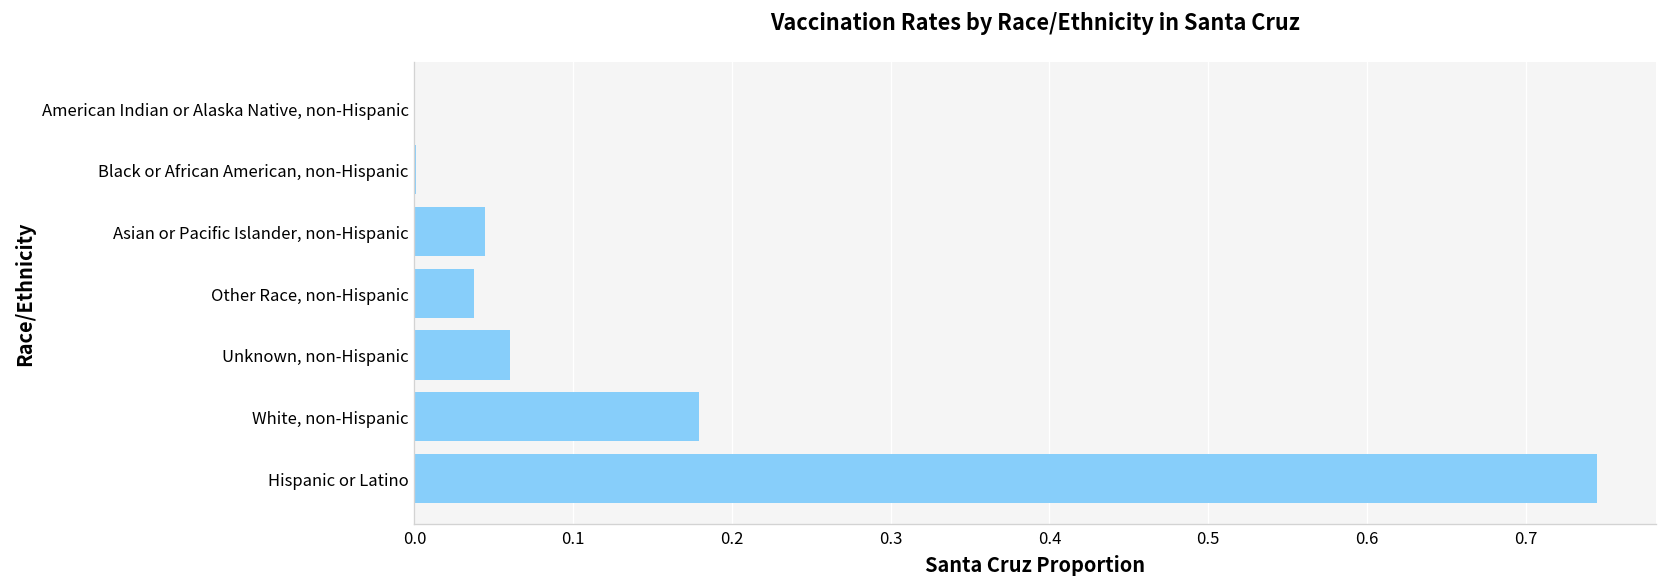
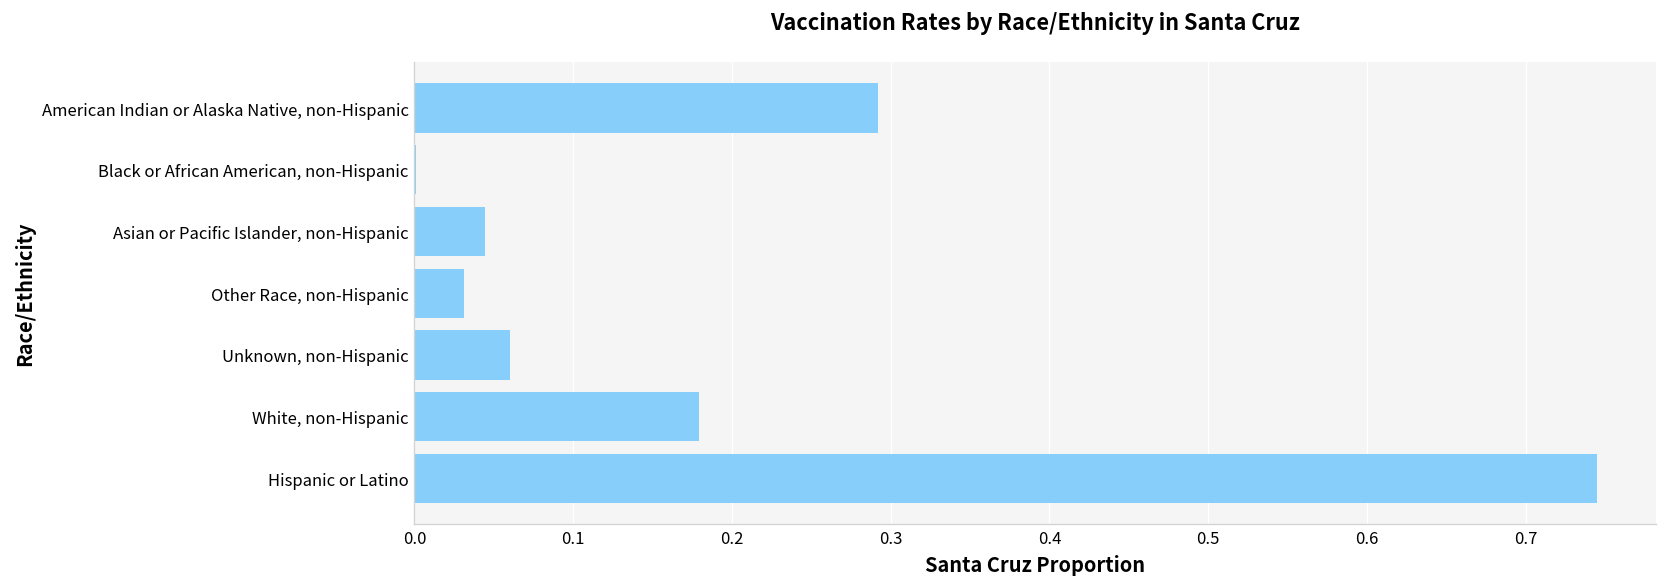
  {
-   "American Indian or Alaska Native, non-Hispanic": 0.000,
+   "American Indian or Alaska Native, non-Hispanic": 0.292,
    "Asian or Pacific Islander, non-Hispanic": 0.045,
-   "Other Race, non-Hispanic": 0.037,
+   "Other Race, non-Hispanic": 0.031,
    "Unknown, non-Hispanic": 0.060,
    "White, non-Hispanic": 0.179,
    "Hispanic or Latino": 0.745
  }
